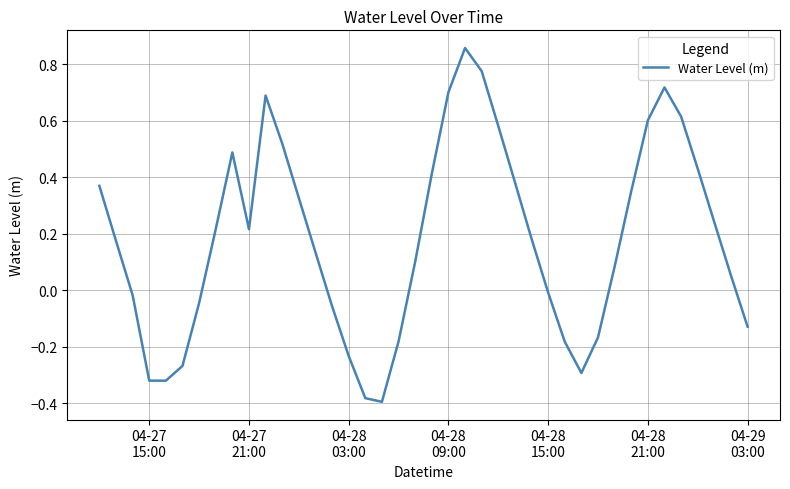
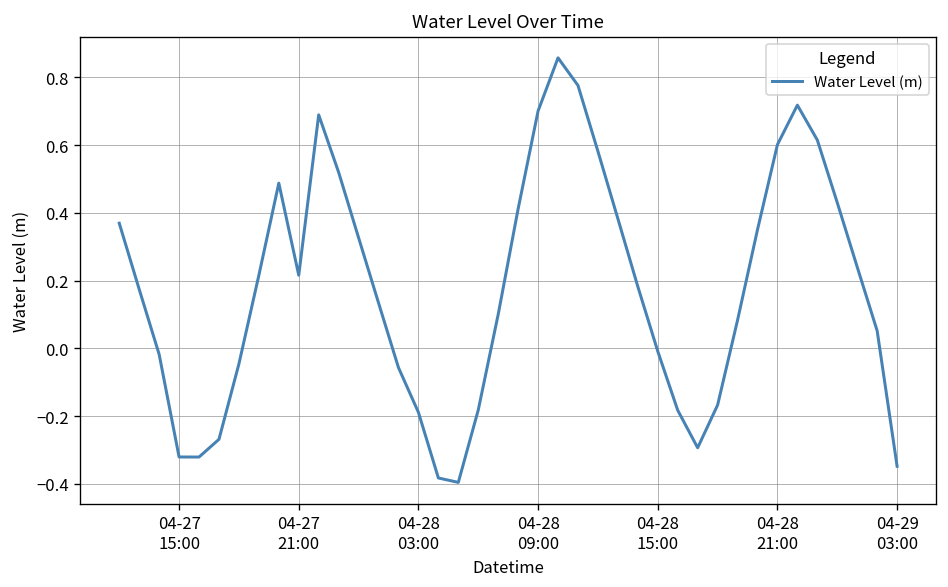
  {
    "04-27 15:00": -0.32,
    "04-27 21:00": 0.22,
-   "04-28 03:00": -0.23,
+   "04-28 03:00": -0.19,
    "04-28 09:00": 0.70,
    "04-28 15:00": -0.01,
    "04-28 21:00": 0.60,
-   "04-29 03:00": -0.13
+   "04-29 03:00": -0.35
  }
